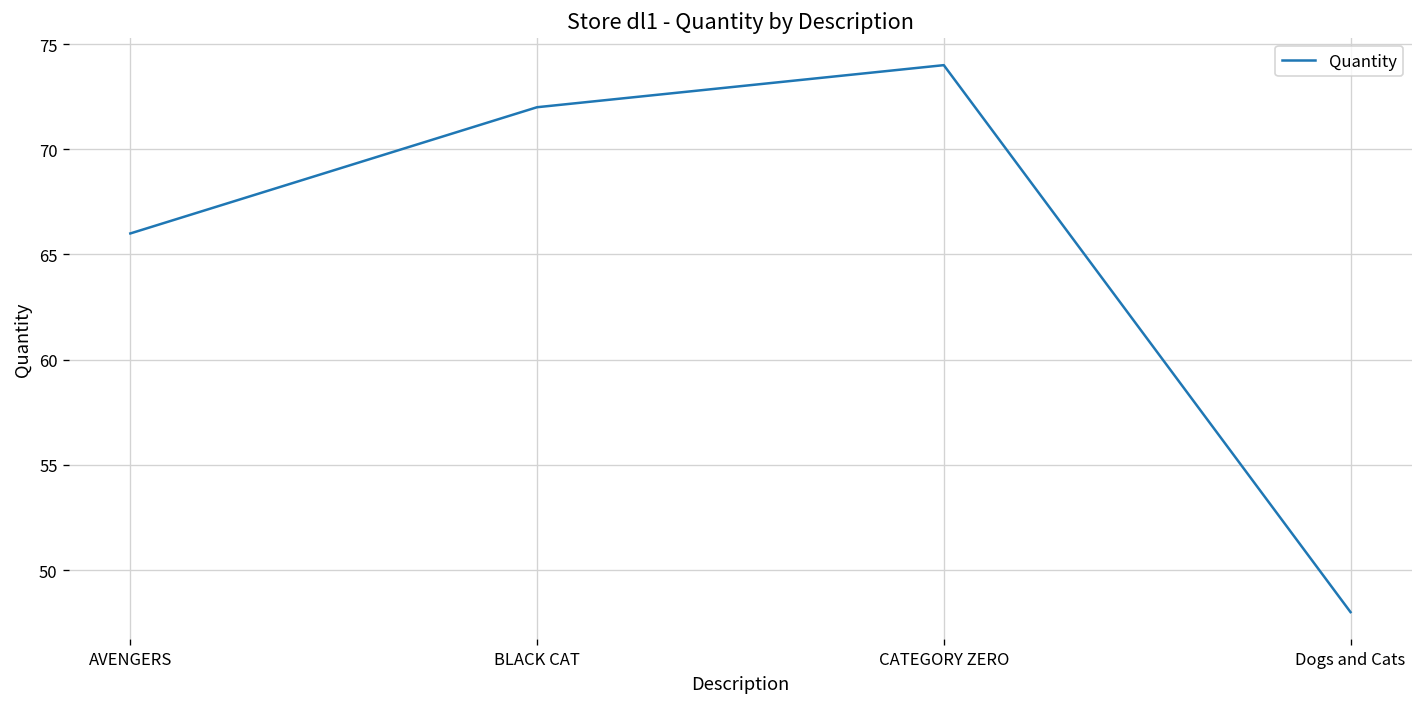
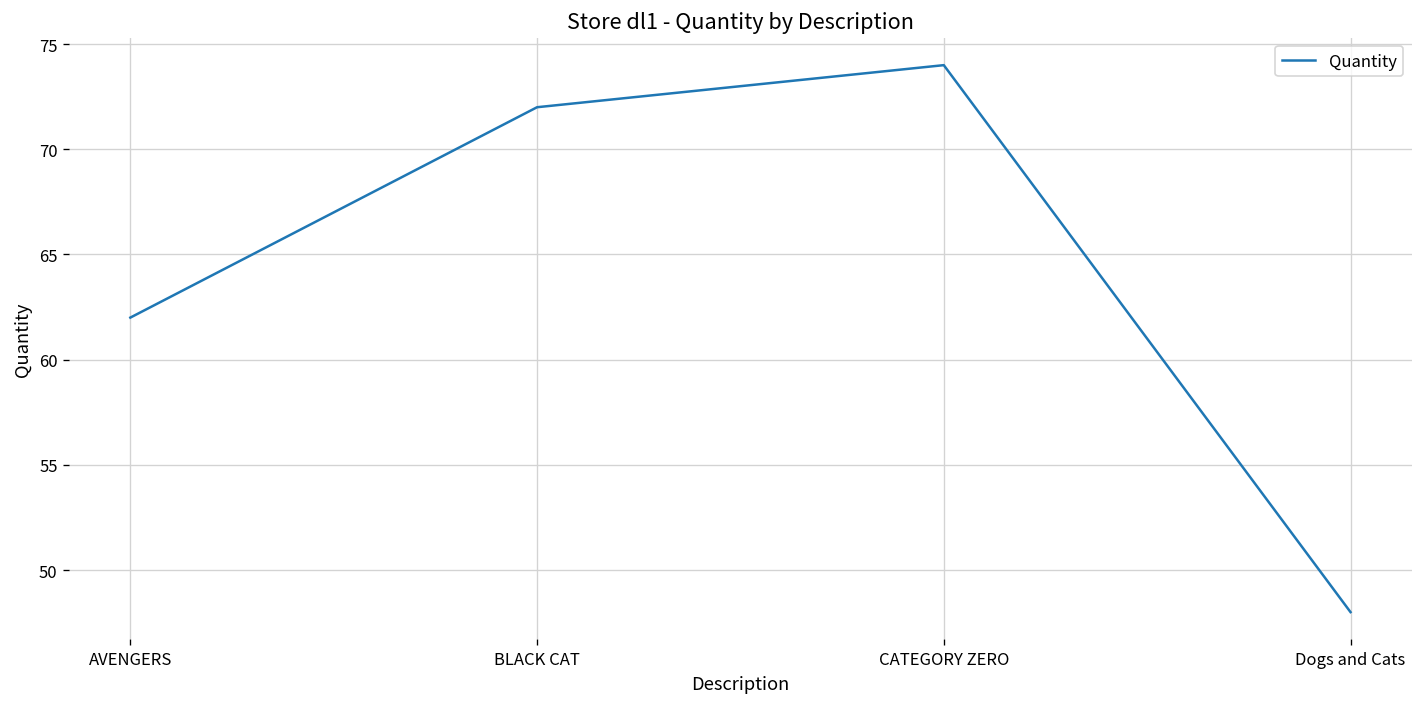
  {
-   "AVENGERS": 66,
+   "AVENGERS": 62,
    "BLACK CAT": 72,
    "CATEGORY ZERO": 74,
    "Dogs and Cats": 48
  }
